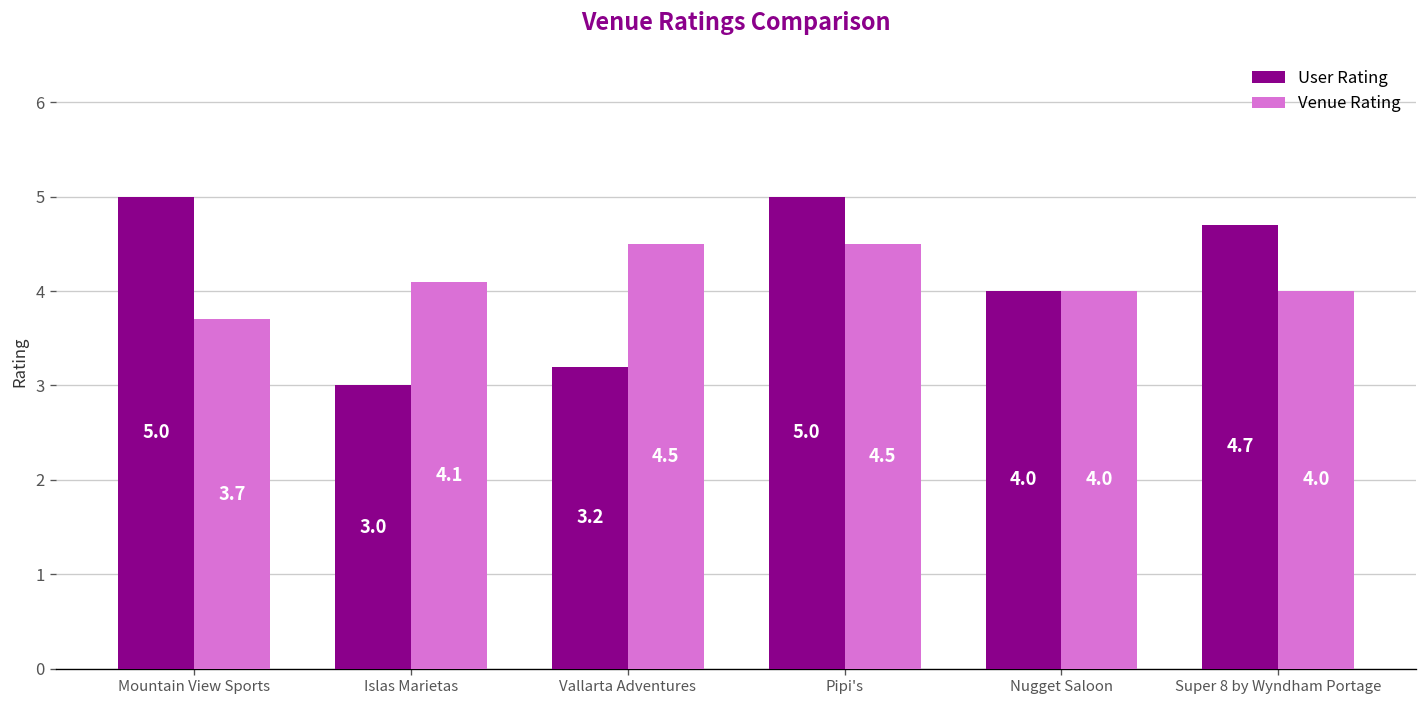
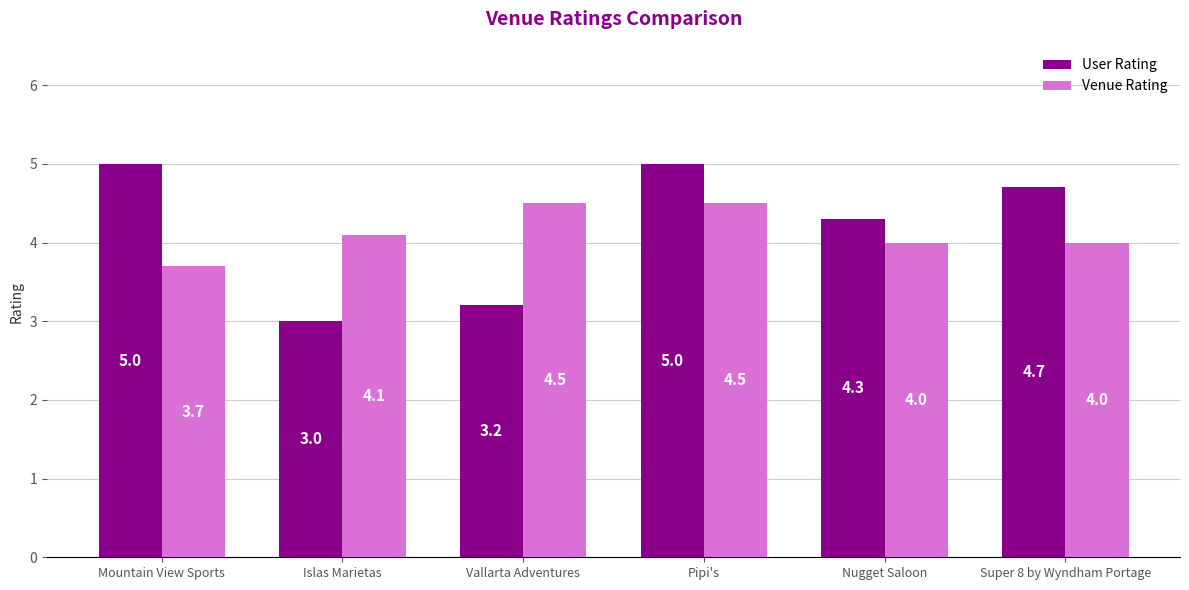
  {
    "User Rating": {
      "Mountain View Sports": 5.0,
      "Islas Marietas": 3.0,
      "Vallarta Adventures": 3.2,
      "Pipi's": 5.0,
-     "Nugget Saloon": 4.0,
+     "Nugget Saloon": 4.3,
      "Super 8 by Wyndham Portage": 4.7
    },
    "Venue Rating": {
      "Mountain View Sports": 3.7,
      "Islas Marietas": 4.1,
      "Vallarta Adventures": 4.5,
      "Pipi's": 4.5,
      "Nugget Saloon": 4.0,
      "Super 8 by Wyndham Portage": 4.0
    }
  }
